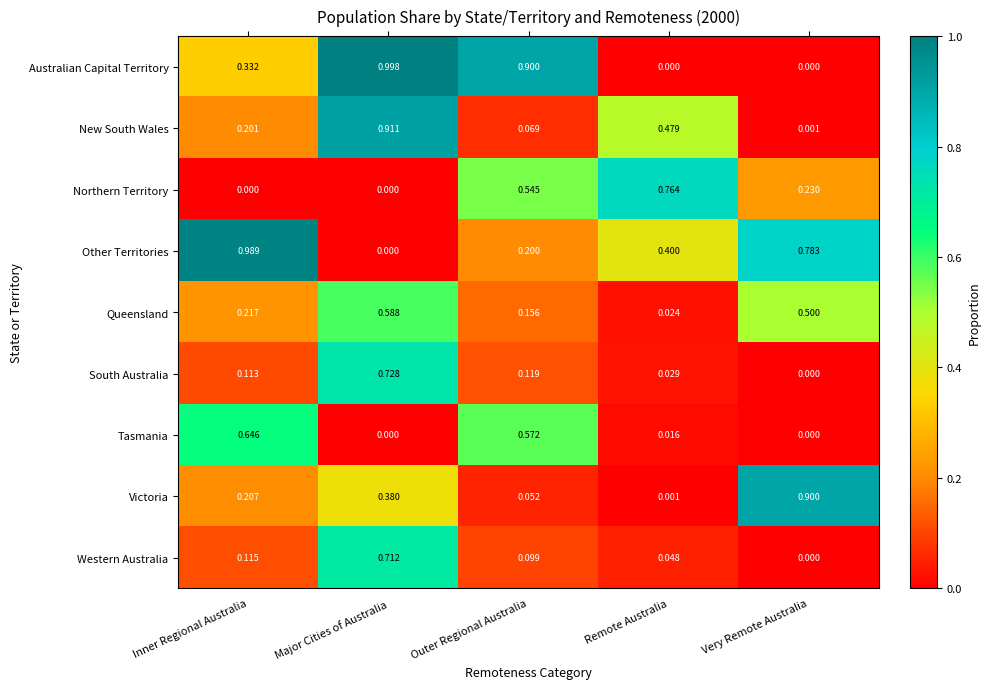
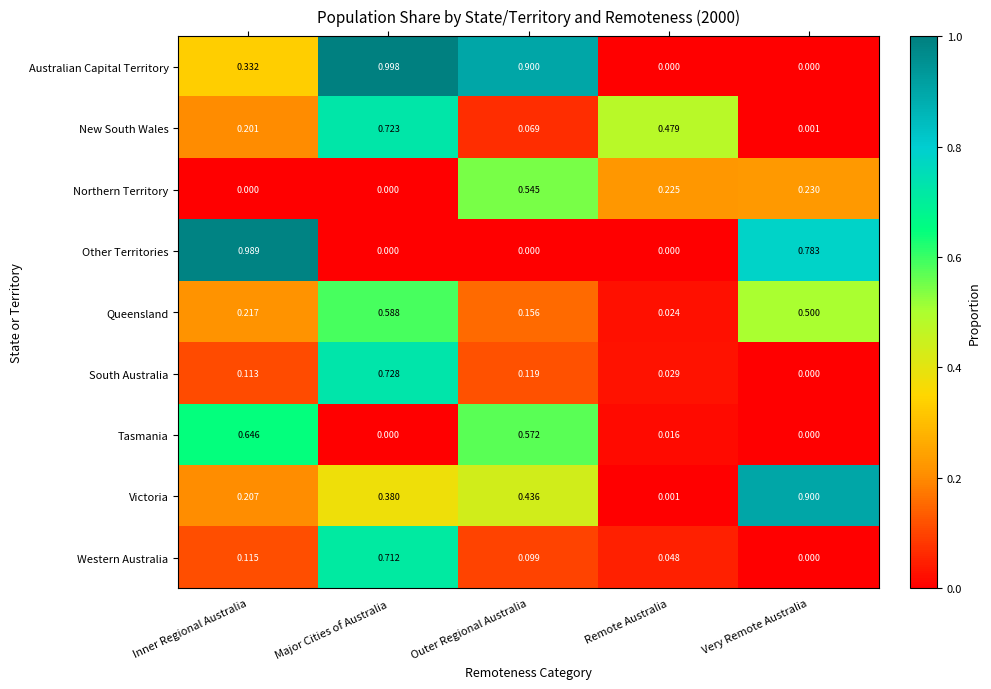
  {
    "Australian Capital Territory": {
      "Inner Regional Australia": 0.332,
      "Major Cities of Australia": 0.998,
      "Outer Regional Australia": 0.900,
      "Remote Australia": 0.000,
      "Very Remote Australia": 0.000
    },
    "New South Wales": {
      "Inner Regional Australia": 0.201,
-     "Major Cities of Australia": 0.911,
+     "Major Cities of Australia": 0.723,
      "Outer Regional Australia": 0.069,
      "Remote Australia": 0.479,
      "Very Remote Australia": 0.001
    },
    "Northern Territory": {
      "Inner Regional Australia": 0.000,
      "Major Cities of Australia": 0.000,
      "Outer Regional Australia": 0.545,
-     "Remote Australia": 0.764,
+     "Remote Australia": 0.225,
      "Very Remote Australia": 0.230
    },
    "Other Territories": {
      "Inner Regional Australia": 0.989,
      "Major Cities of Australia": 0.000,
-     "Outer Regional Australia": 0.200,
-     "Remote Australia": 0.400,
+     "Outer Regional Australia": 0.000,
+     "Remote Australia": 0.000,
      "Very Remote Australia": 0.783
    },
    "Queensland": {
      "Inner Regional Australia": 0.217,
      "Major Cities of Australia": 0.588,
      "Outer Regional Australia": 0.156,
      "Remote Australia": 0.024,
      "Very Remote Australia": 0.500
    },
    "South Australia": {
      "Inner Regional Australia": 0.113,
      "Major Cities of Australia": 0.728,
      "Outer Regional Australia": 0.119,
      "Remote Australia": 0.029,
      "Very Remote Australia": 0.000
    },
    "Tasmania": {
      "Inner Regional Australia": 0.646,
      "Major Cities of Australia": 0.000,
      "Outer Regional Australia": 0.572,
      "Remote Australia": 0.016,
      "Very Remote Australia": 0.000
    },
    "Victoria": {
      "Inner Regional Australia": 0.207,
      "Major Cities of Australia": 0.380,
-     "Outer Regional Australia": 0.052,
+     "Outer Regional Australia": 0.436,
      "Remote Australia": 0.001,
      "Very Remote Australia": 0.900
    },
    "Western Australia": {
      "Inner Regional Australia": 0.115,
      "Major Cities of Australia": 0.712,
      "Outer Regional Australia": 0.099,
      "Remote Australia": 0.048,
      "Very Remote Australia": 0.000
    }
  }
